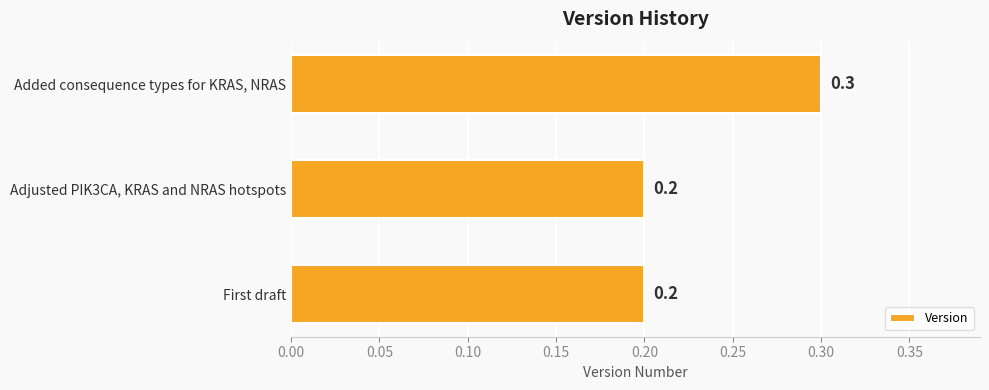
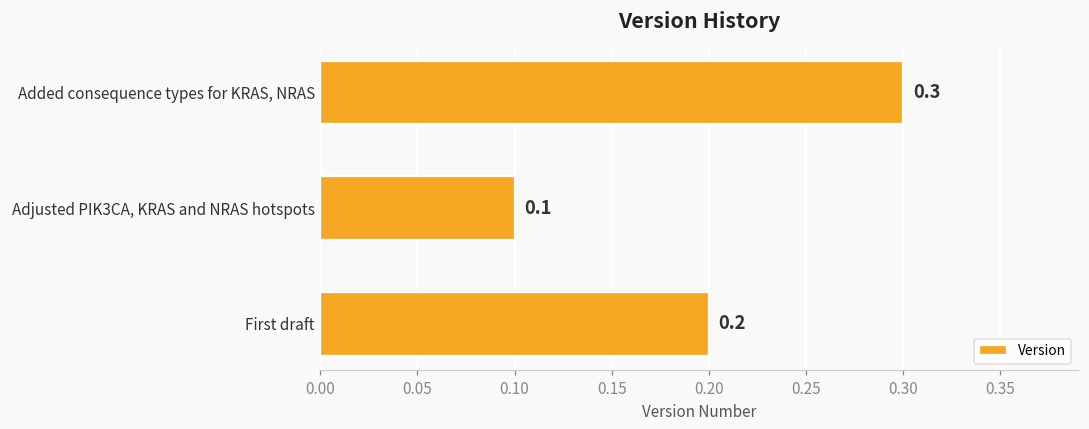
  {
    "Added consequence types for KRAS, NRAS": 0.3,
-   "Adjusted PIK3CA, KRAS and NRAS hotspots": 0.2,
+   "Adjusted PIK3CA, KRAS and NRAS hotspots": 0.1,
    "First draft": 0.2
  }
